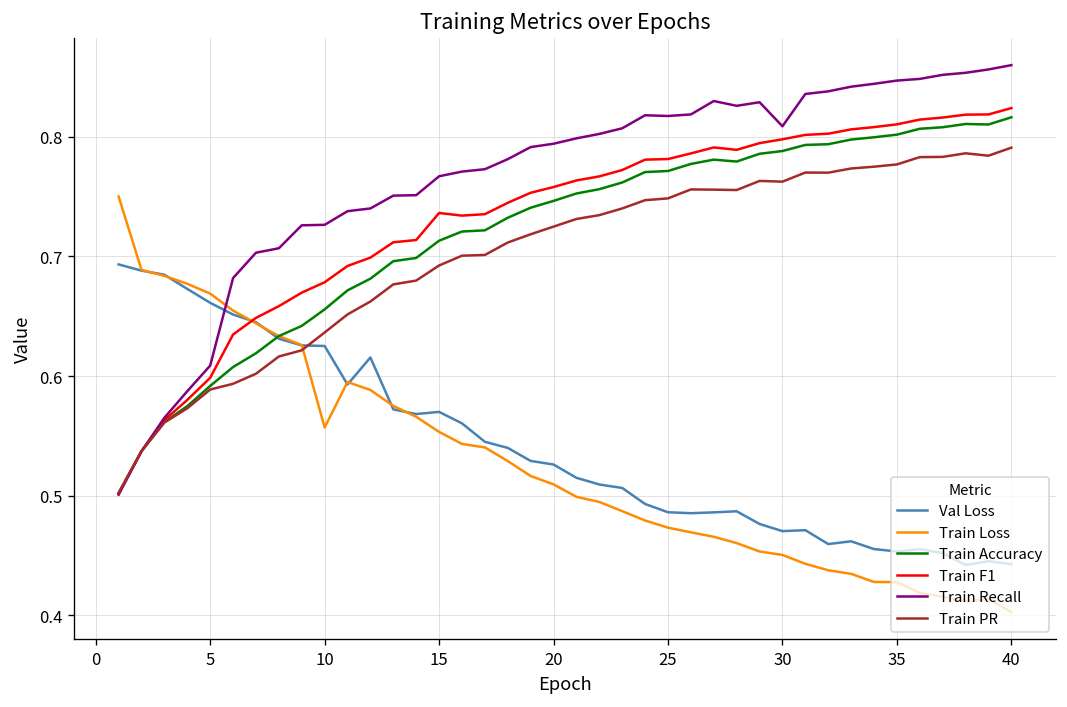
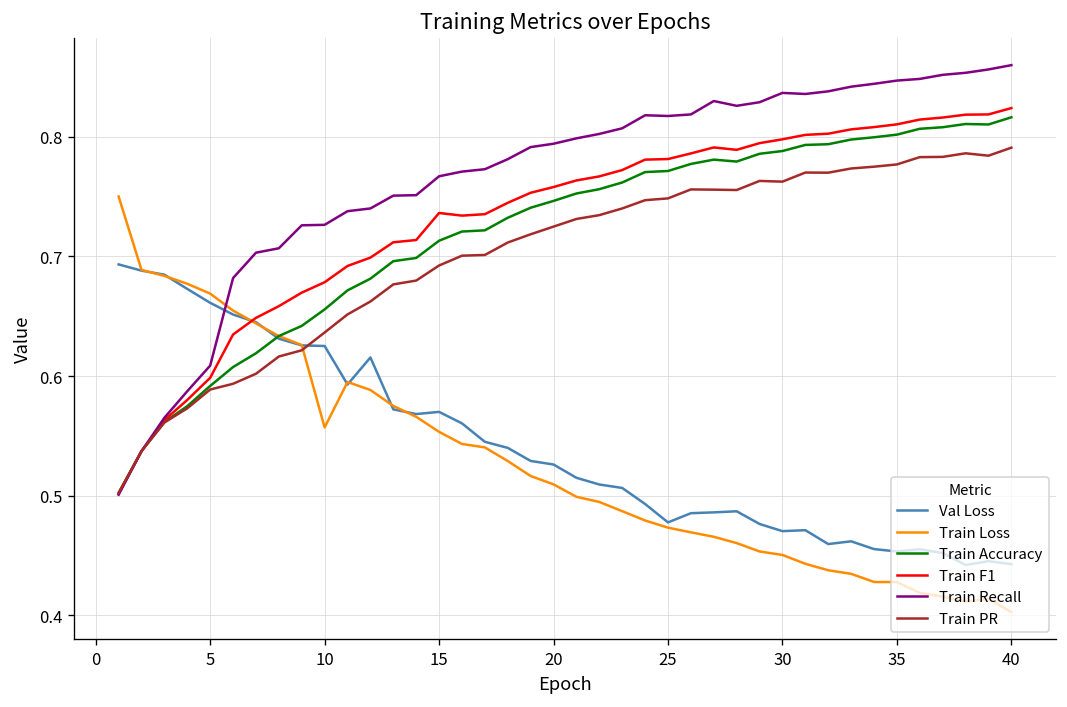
  {
    "Val Loss": {
      "5": 0.66,
      "10": 0.63,
      "15": 0.57,
      "20": 0.53,
-     "25": 0.49,
+     "25": 0.48,
      "30": 0.47
    },
    "Train Loss": {
      "5": 0.67,
      "10": 0.56,
      "15": 0.55,
      "20": 0.51,
      "25": 0.47,
      "30": 0.45
    },
    "Train Accuracy": {
      "5": 0.59,
      "10": 0.66,
      "15": 0.71,
      "20": 0.75,
      "25": 0.77,
      "30": 0.79,
      "35": 0.80,
      "40": 0.82
    },
    "Train F1": {
      "5": 0.60,
      "10": 0.68,
      "15": 0.74,
      "20": 0.76,
      "25": 0.78,
      "30": 0.80,
      "35": 0.81,
      "40": 0.82
    },
    "Train Recall": {
      "5": 0.61,
      "10": 0.73,
      "15": 0.77,
      "20": 0.79,
      "25": 0.82,
-     "30": 0.81,
+     "30": 0.84,
      "35": 0.85,
      "40": 0.86
    },
    "Train PR": {
      "5": 0.59,
      "10": 0.64,
      "15": 0.69,
      "20": 0.72,
      "25": 0.75,
      "30": 0.76,
      "35": 0.78,
      "40": 0.79
    }
  }
